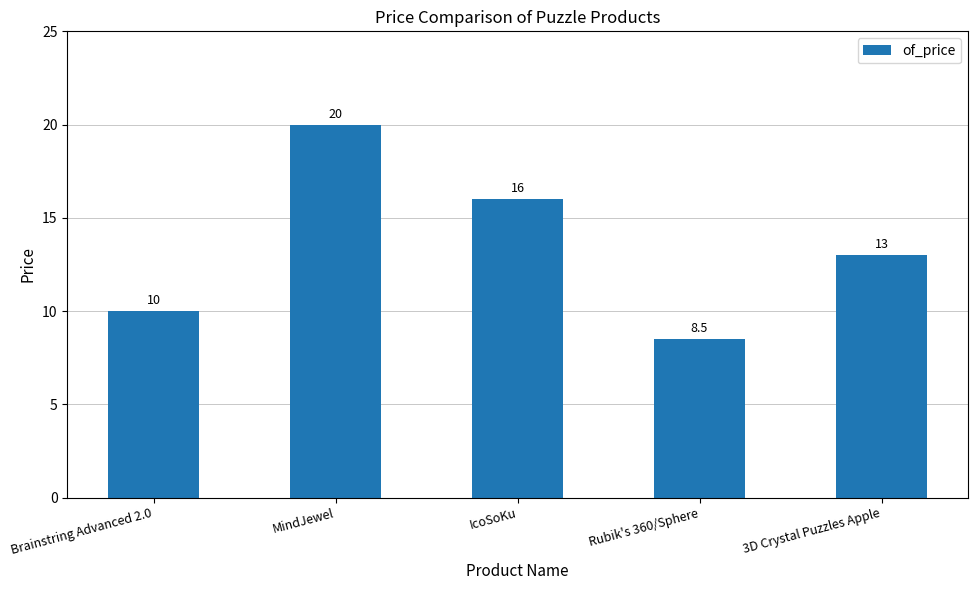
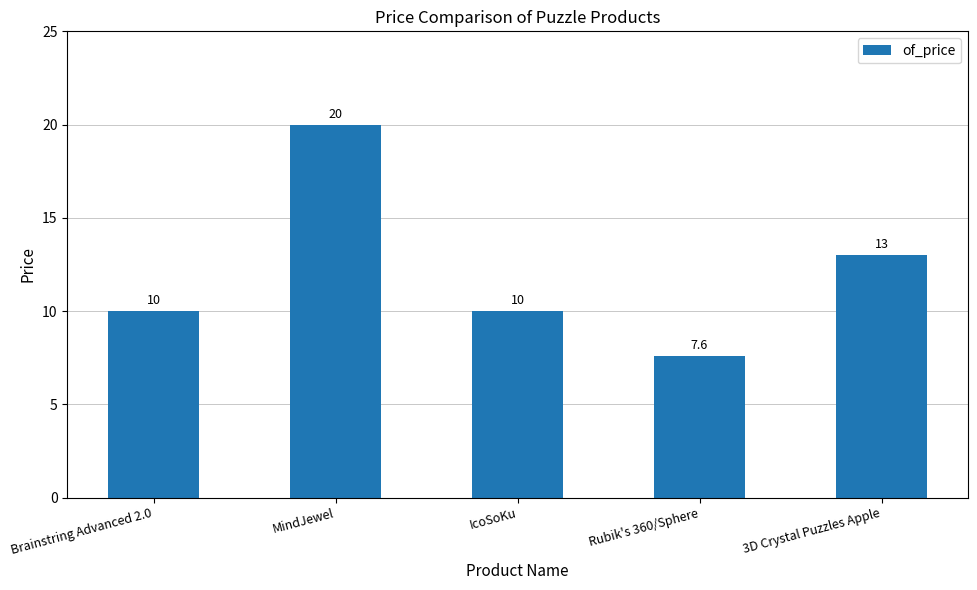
  {
    "Brainstring Advanced 2.0": 10,
    "MindJewel": 20,
-   "IcoSoKu": 16,
-   "Rubik's 360/Sphere": 8.5,
+   "IcoSoKu": 10,
+   "Rubik's 360/Sphere": 7.6,
    "3D Crystal Puzzles Apple": 13
  }
